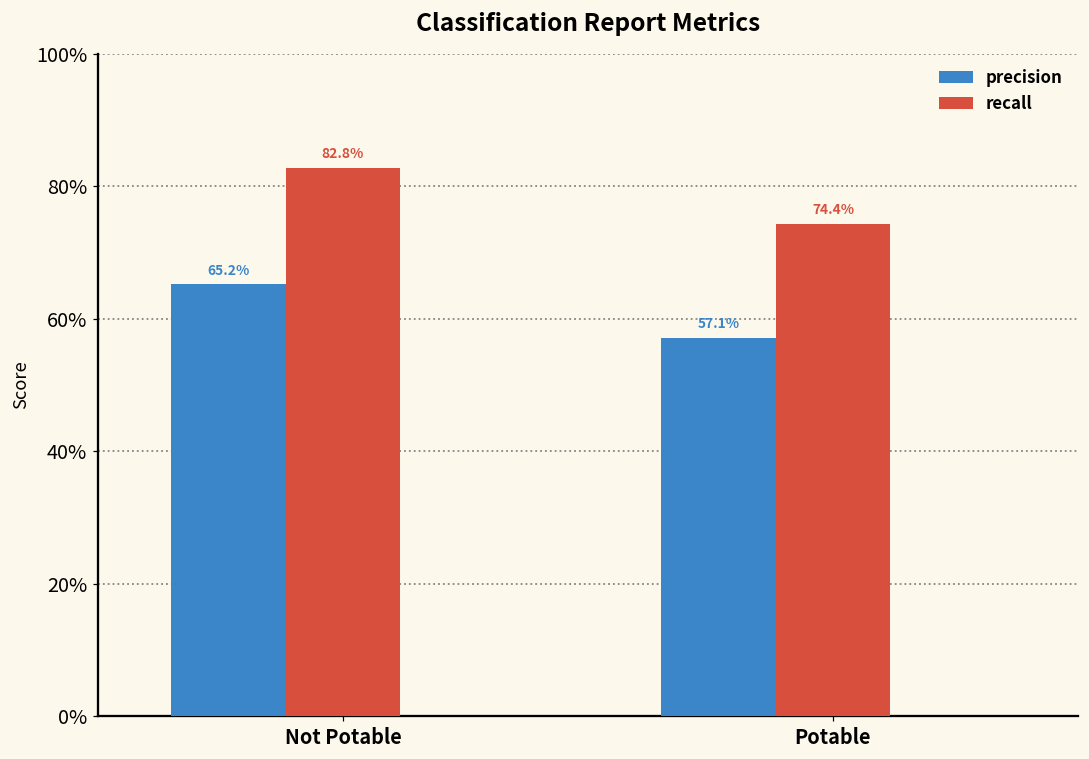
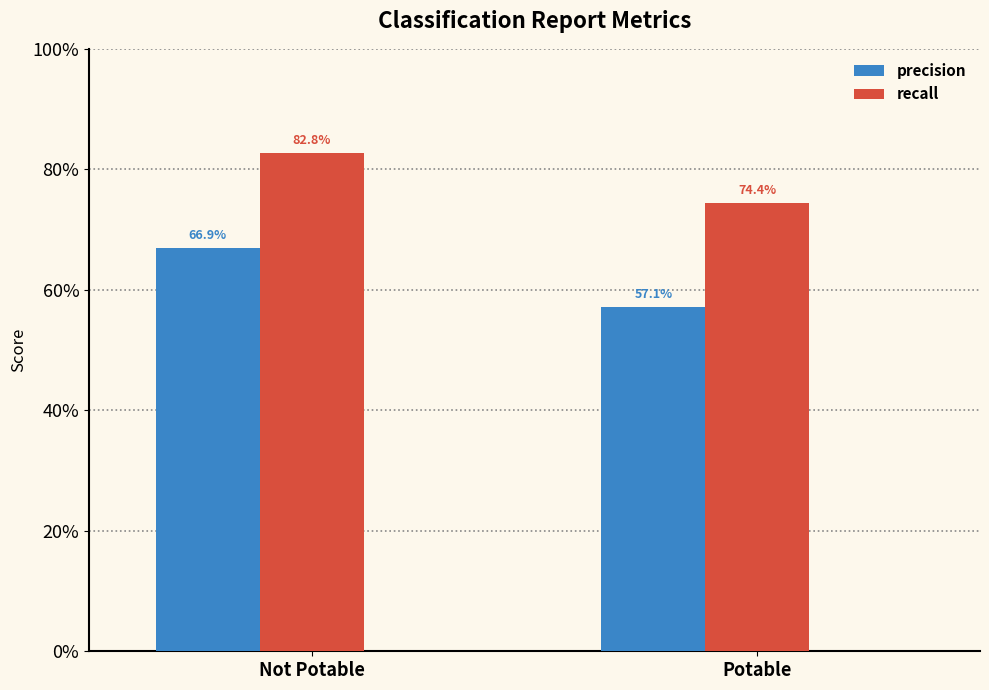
  {
    "precision": {
-     "Not Potable": "65.2%",
+     "Not Potable": "66.9%",
      "Potable": "57.1%"
    },
    "recall": {
      "Not Potable": "82.8%",
      "Potable": "74.4%"
    }
  }
